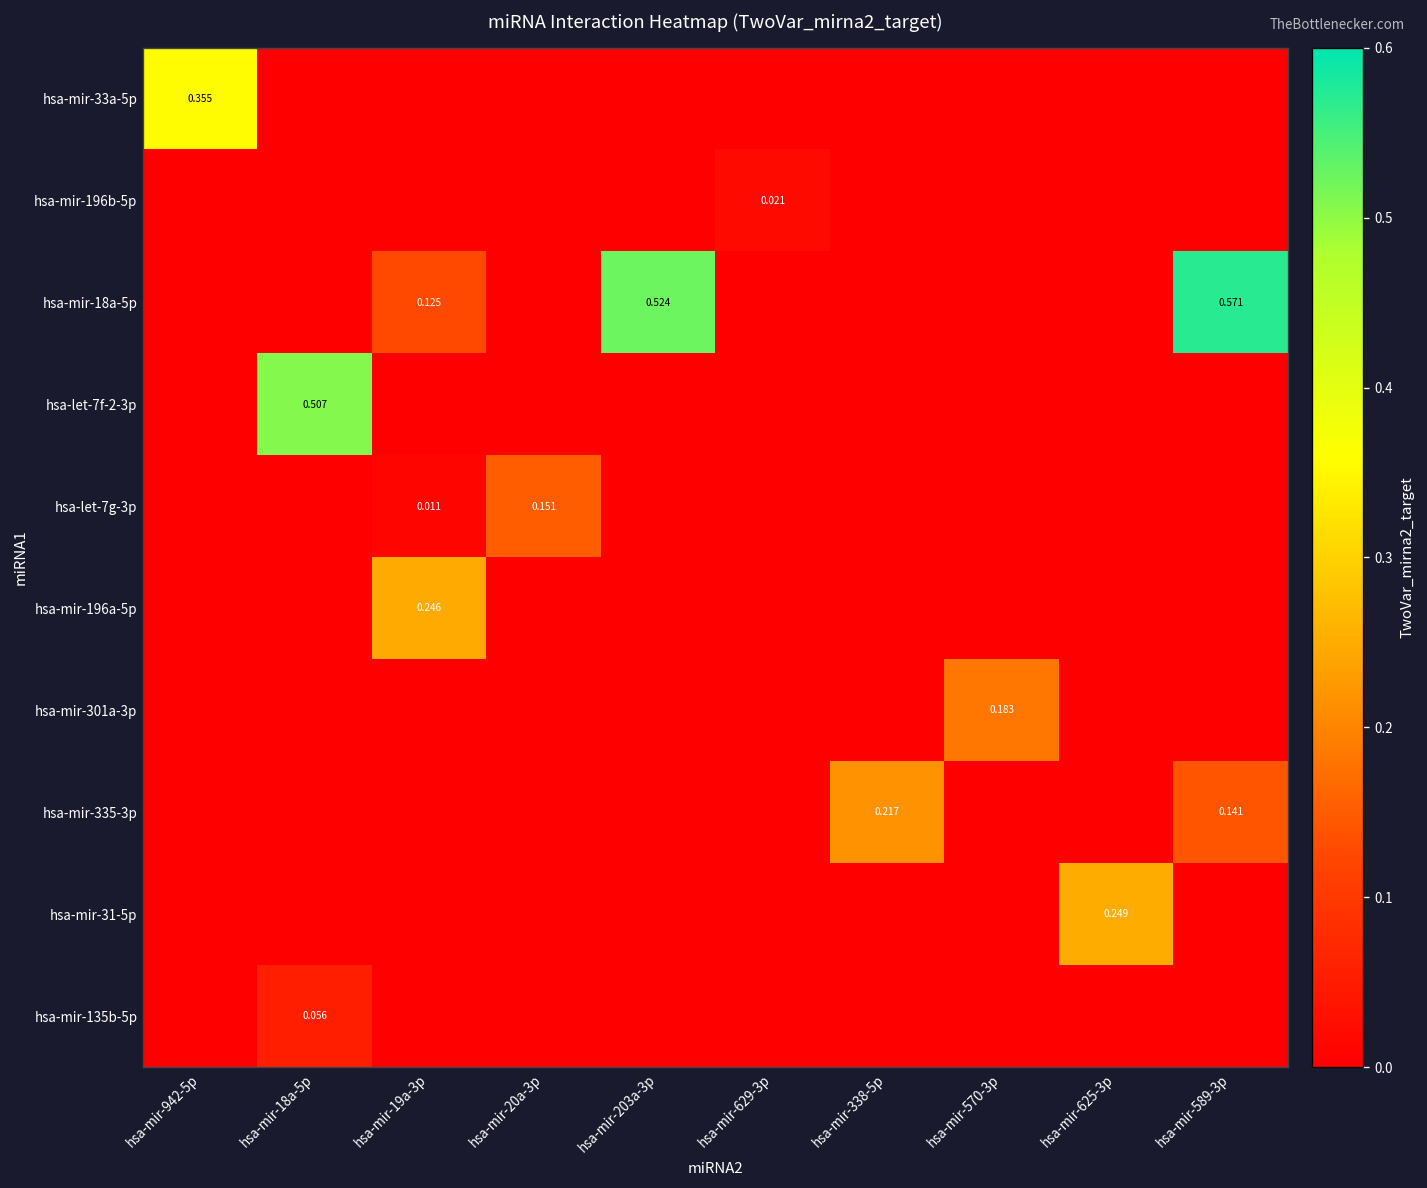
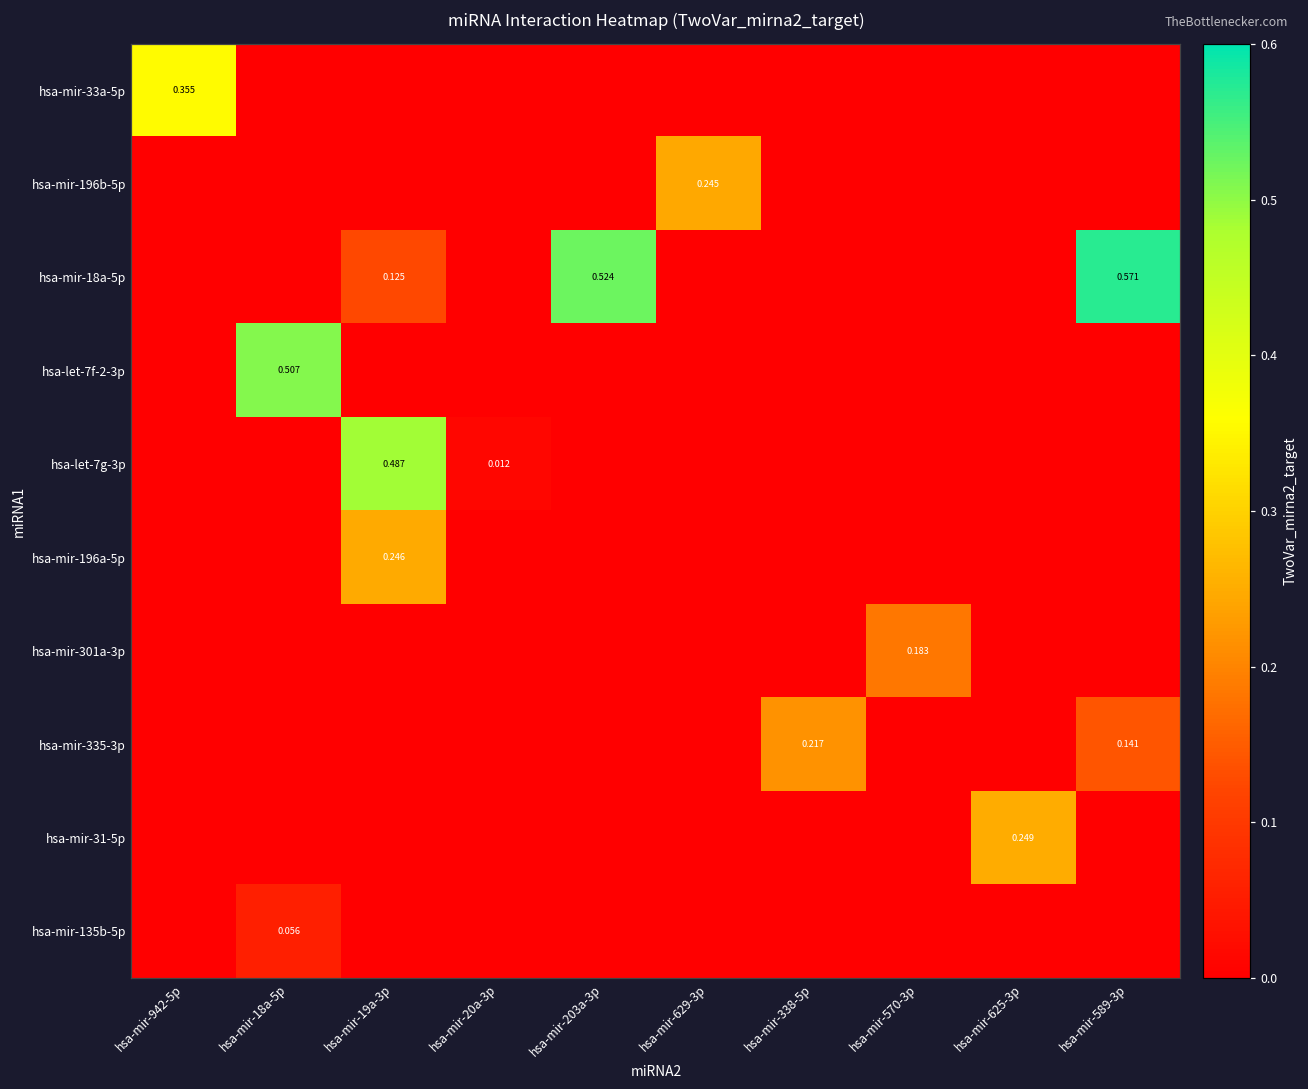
  {
    "hsa-mir-33a-5p": {
      "hsa-mir-942-5p": 0.355
    },
    "hsa-mir-196b-5p": {
-     "hsa-mir-629-3p": 0.021
+     "hsa-mir-629-3p": 0.245
    },
    "hsa-mir-18a-5p": {
      "hsa-mir-19a-3p": 0.125,
      "hsa-mir-203a-3p": 0.524,
      "hsa-mir-589-3p": 0.571
    },
    "hsa-let-7f-2-3p": {
      "hsa-mir-18a-5p": 0.507
    },
    "hsa-let-7g-3p": {
-     "hsa-mir-19a-3p": 0.011,
-     "hsa-mir-20a-3p": 0.151
+     "hsa-mir-19a-3p": 0.487,
+     "hsa-mir-20a-3p": 0.012
    },
    "hsa-mir-196a-5p": {
      "hsa-mir-19a-3p": 0.246
    },
    "hsa-mir-301a-3p": {
      "hsa-mir-570-3p": 0.183
    },
    "hsa-mir-335-3p": {
      "hsa-mir-338-5p": 0.217,
      "hsa-mir-589-3p": 0.141
    },
    "hsa-mir-31-5p": {
      "hsa-mir-625-3p": 0.249
    },
    "hsa-mir-135b-5p": {
      "hsa-mir-18a-5p": 0.056
    }
  }
